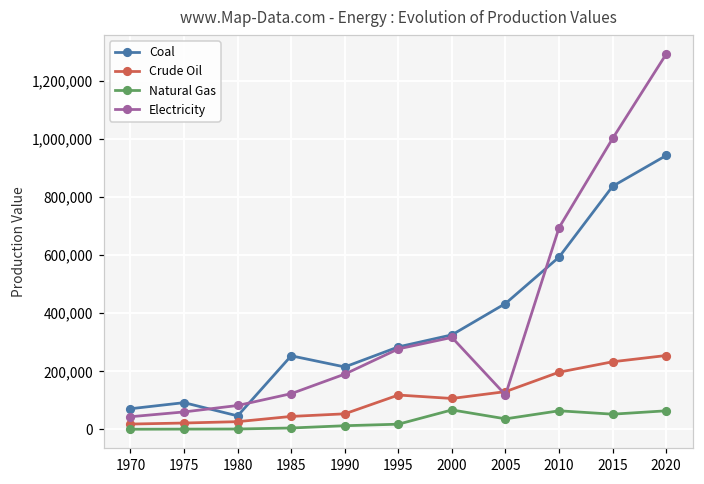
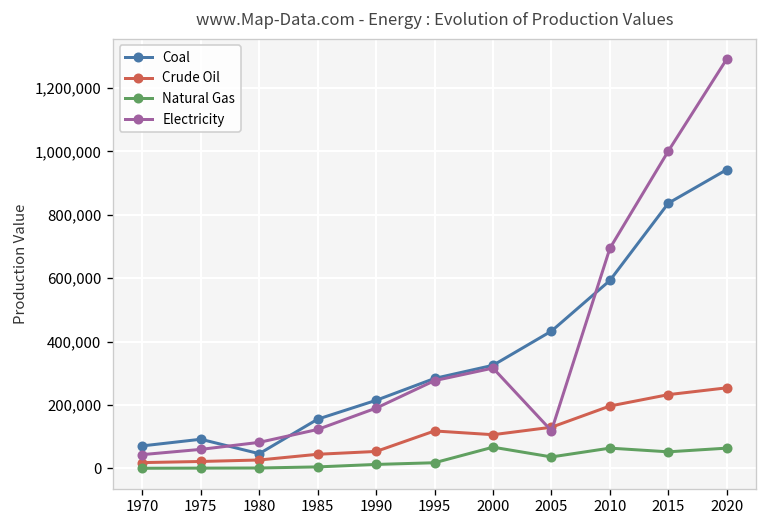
  {
    "Coal": {
      "1970": "70,000",
      "1975": "90,000",
      "1980": "50,000",
-     "1985": "250,000",
+     "1985": "160,000",
      "1990": "210,000",
      "2005": "430,000",
      "2010": "590,000",
      "2015": "840,000",
      "2020": "940,000"
    },
    "Crude Oil": {
      "1970": "20,000",
      "1975": "20,000",
      "1980": "30,000",
      "1985": "40,000",
      "1990": "50,000",
      "1995": "120,000",
      "2000": "110,000",
      "2005": "130,000",
      "2010": "200,000",
      "2015": "230,000",
      "2020": "250,000"
    },
    "Natural Gas": {
      "1970": "0",
      "1975": "0",
      "1980": "0",
      "1985": "0",
      "1990": "10,000",
      "1995": "20,000",
      "2000": "70,000",
      "2005": "40,000",
      "2010": "60,000",
      "2015": "50,000",
      "2020": "60,000"
    },
    "Electricity": {
      "1970": "40,000",
      "1975": "60,000",
      "1980": "80,000",
      "1985": "120,000",
      "1990": "190,000",
      "2005": "120,000",
      "2010": "690,000",
      "2015": "1,000,000",
      "2020": "1,290,000"
    }
  }
